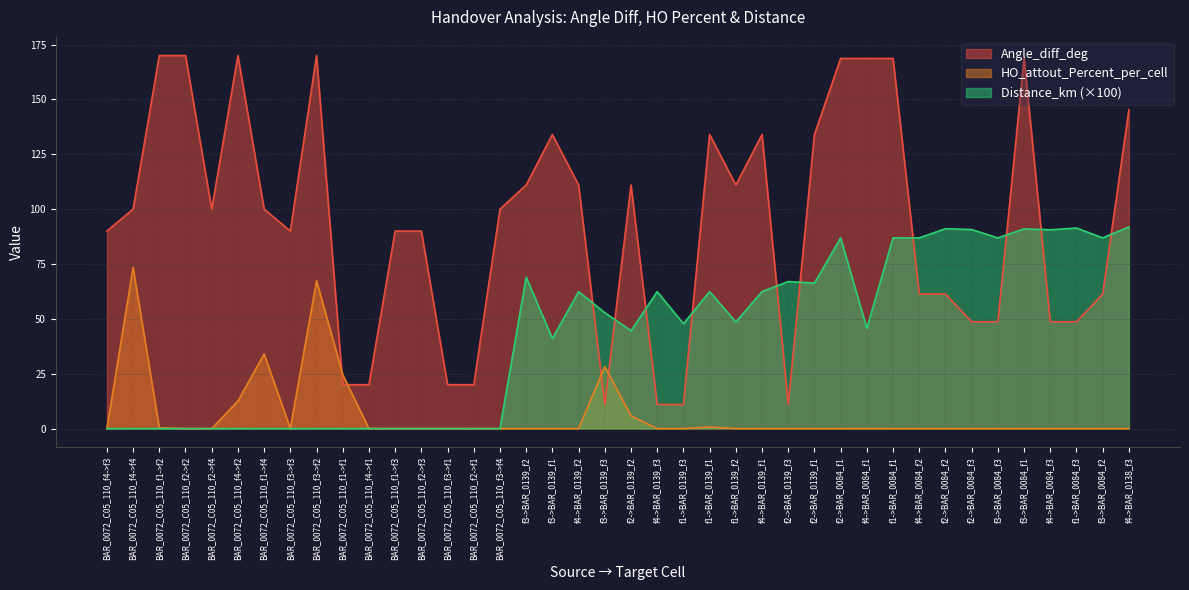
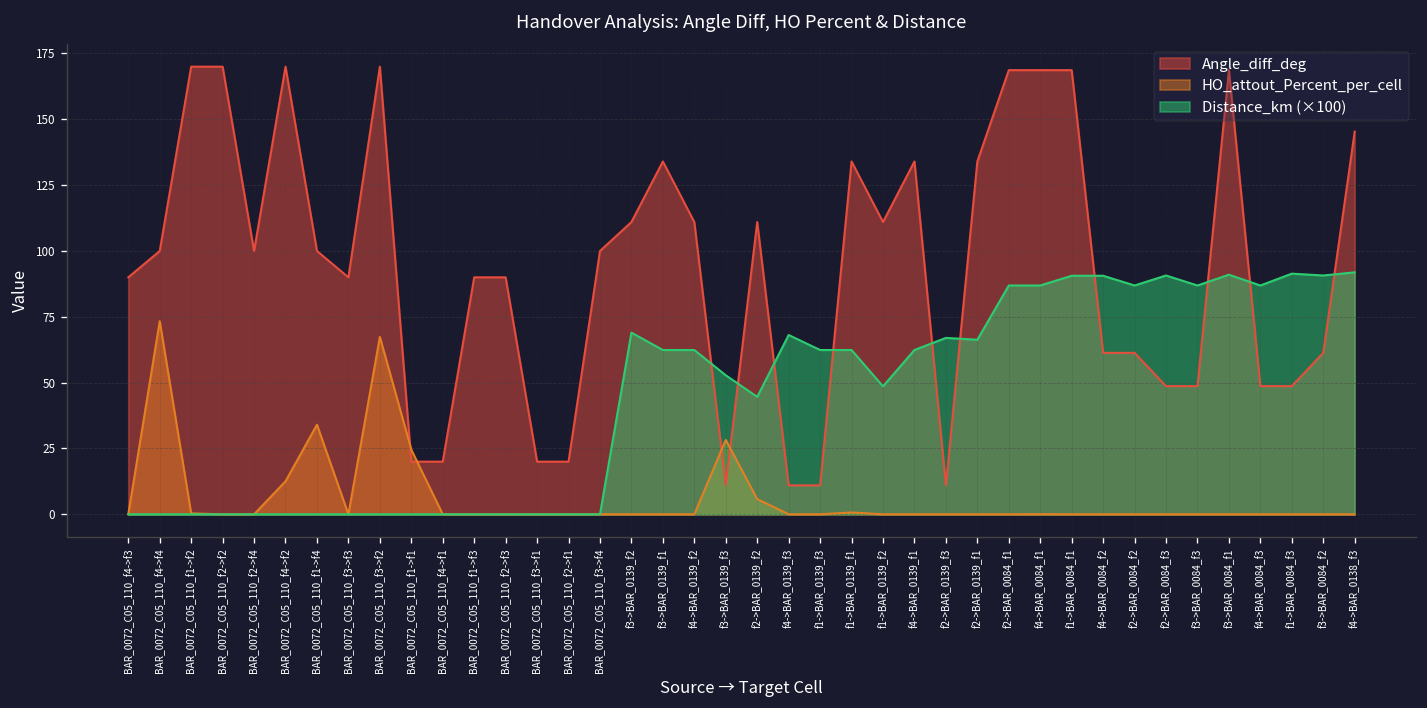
  {
    "Distance_km (×100)": {
      "BAR_0072_C05_110_f4->f4": 0,
      "BAR_0072_C05_110_f4->f2": 0,
      "BAR_0072_C05_110_f1->f4": 0,
      "BAR_0072_C05_110_f3->f2": 0,
      "BAR_0072_C05_110_f1->f1": 0,
      "f3->BAR_0139_f2": 69,
-     "f3->BAR_0139_f1": 41,
+     "f3->BAR_0139_f1": 62,
      "f4->BAR_0139_f2": 62,
      "f3->BAR_0139_f3": 53,
      "f2->BAR_0139_f2": 45,
-     "f4->BAR_0139_f3": 62,
-     "f1->BAR_0139_f3": 48,
+     "f4->BAR_0139_f3": 68,
+     "f1->BAR_0139_f3": 62,
      "f1->BAR_0139_f1": 62,
      "f1->BAR_0139_f2": 49,
      "f4->BAR_0139_f1": 62,
      "f2->BAR_0139_f3": 67,
      "f2->BAR_0139_f1": 66,
      "f2->BAR_0084_f1": 87,
-     "f4->BAR_0084_f1": 46,
-     "f1->BAR_0084_f1": 87,
-     "f4->BAR_0084_f2": 87,
-     "f2->BAR_0084_f2": 91,
+     "f4->BAR_0084_f1": 87,
+     "f1->BAR_0084_f1": 91,
+     "f4->BAR_0084_f2": 91,
+     "f2->BAR_0084_f2": 87,
      "f2->BAR_0084_f3": 91,
      "f3->BAR_0084_f3": 87,
      "f3->BAR_0084_f1": 91,
-     "f4->BAR_0084_f3": 91,
+     "f4->BAR_0084_f3": 87,
      "f1->BAR_0084_f3": 91,
-     "f3->BAR_0084_f2": 87,
+     "f3->BAR_0084_f2": 91,
      "f4->BAR_0138_f3": 92
    }
  }
